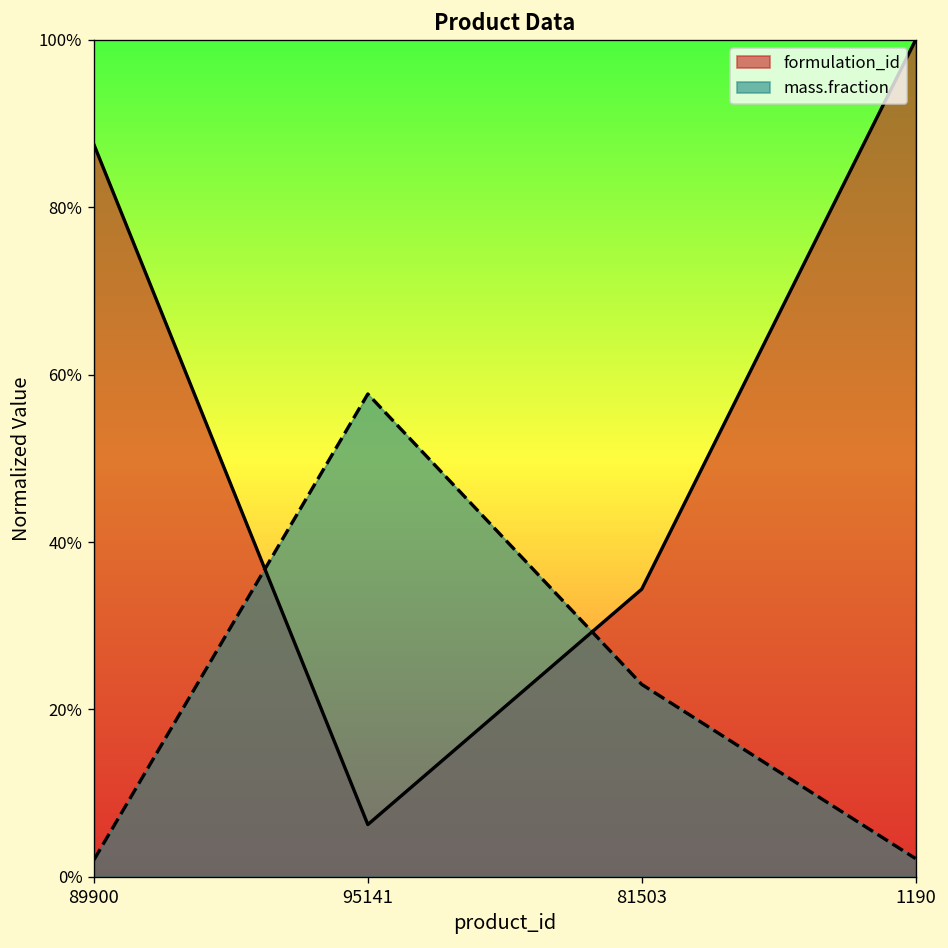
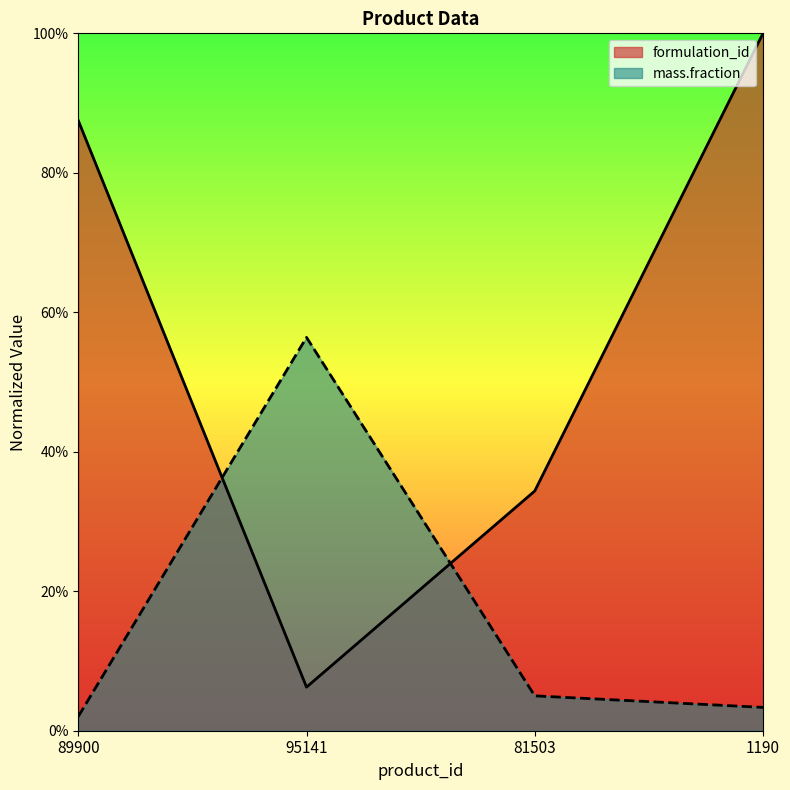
  {
    "formulation_id": {
      "89900": "88%",
      "95141": "6%",
      "81503": "34%",
      "1190": "100%"
    },
    "mass.fraction": {
      "89900": "2%",
-     "95141": "58%",
-     "81503": "23%",
-     "1190": "2%"
+     "95141": "56%",
+     "81503": "5%",
+     "1190": "3%"
    }
  }
